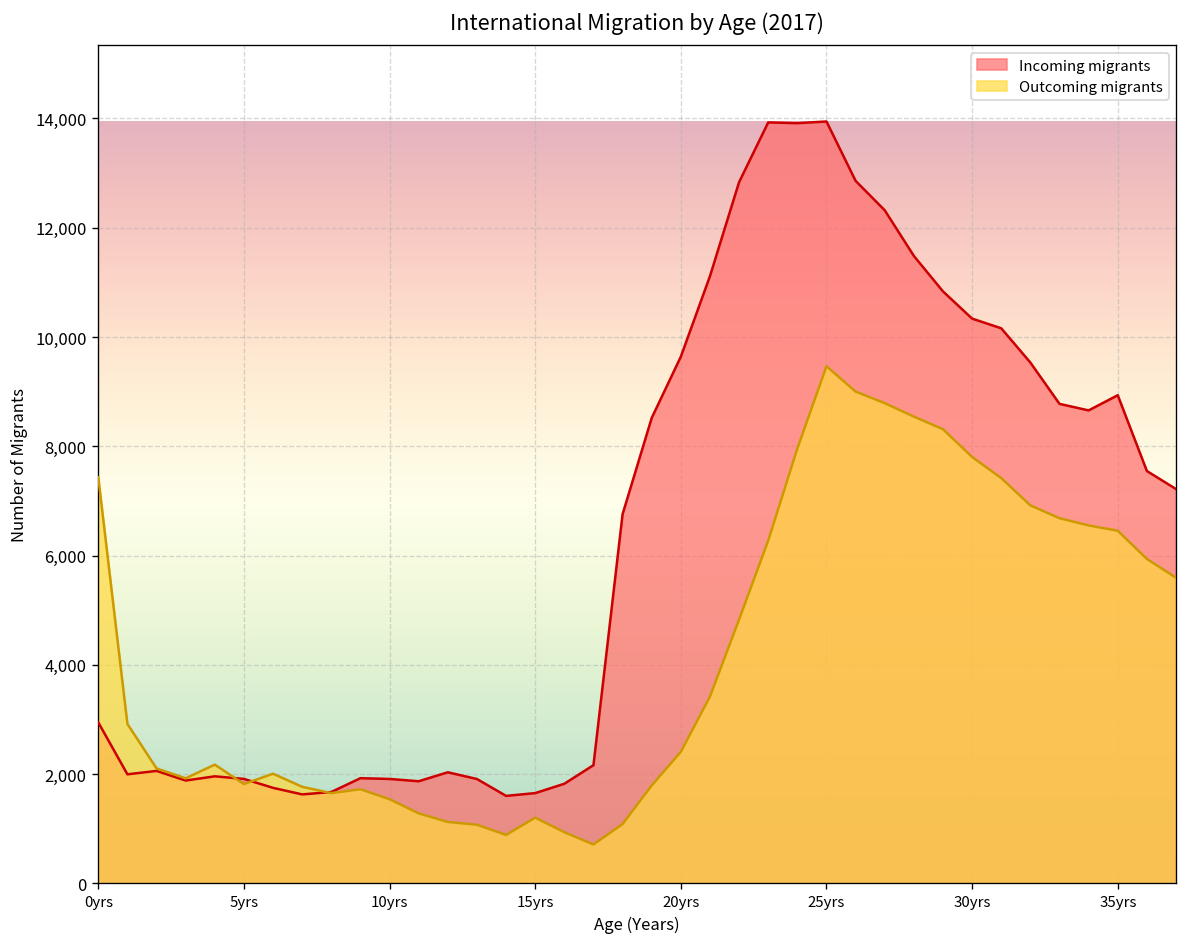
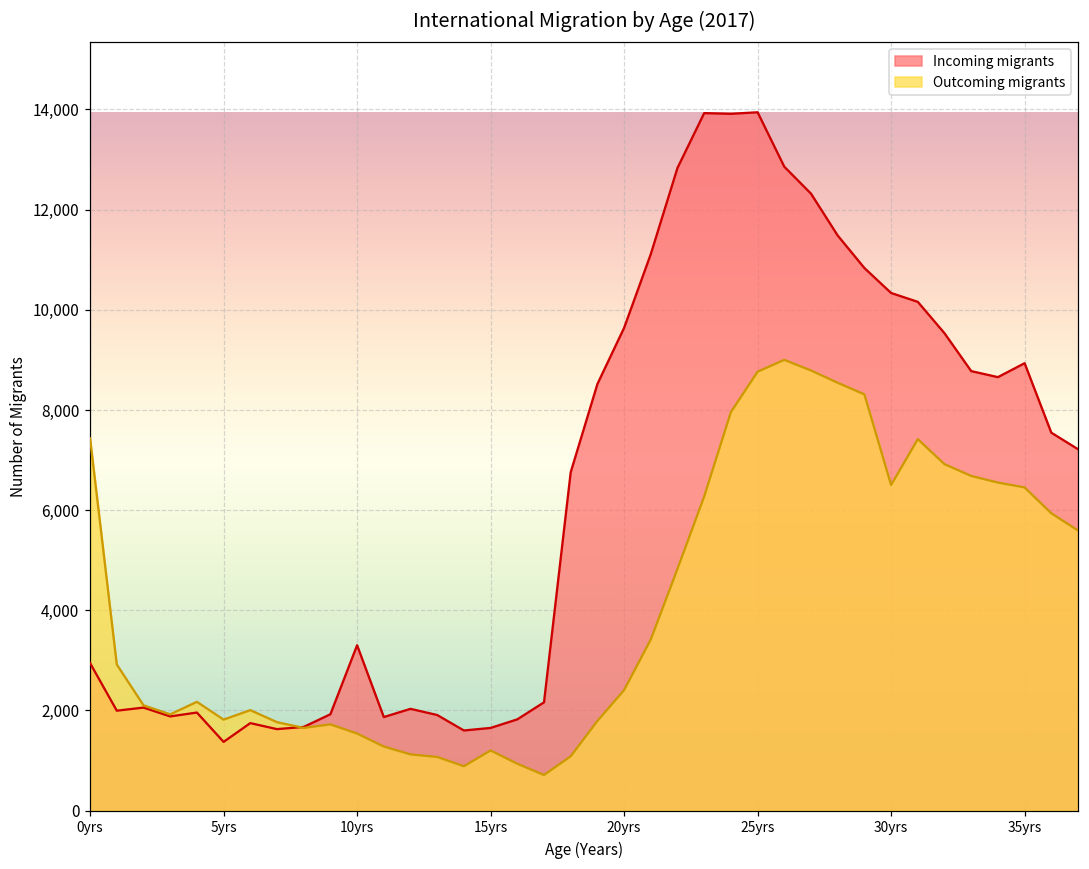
  {
    "Incoming migrants": {
      "0yrs": "2,900",
-     "5yrs": "1,900",
-     "10yrs": "1,900",
+     "5yrs": "1,400",
+     "10yrs": "3,300",
      "15yrs": "1,700",
      "20yrs": "9,600",
      "25yrs": "13,900",
      "30yrs": "10,300",
      "35yrs": "8,900"
    },
    "Outcoming migrants": {
      "0yrs": "7,400",
      "5yrs": "1,800",
      "10yrs": "1,500",
      "15yrs": "1,200",
      "20yrs": "2,400",
-     "25yrs": "9,500",
-     "30yrs": "7,800",
+     "25yrs": "8,800",
+     "30yrs": "6,500",
      "35yrs": "6,500"
    }
  }
